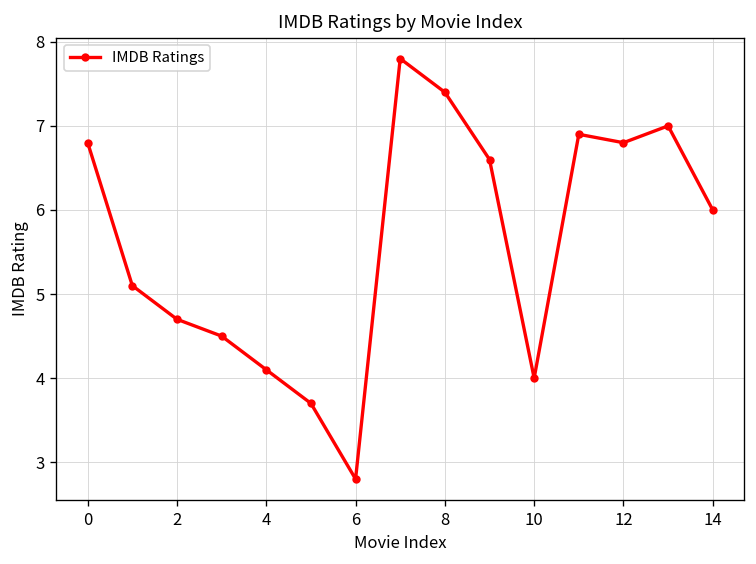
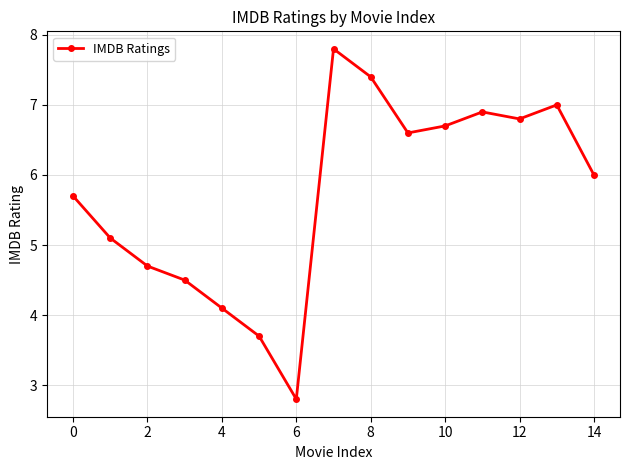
  {
-   "0": 6.8,
+   "0": 5.7,
    "2": 4.7,
    "4": 4.1,
    "6": 2.8,
    "8": 7.4,
-   "10": 4.0,
+   "10": 6.7,
    "12": 6.8,
    "14": 6.0
  }
